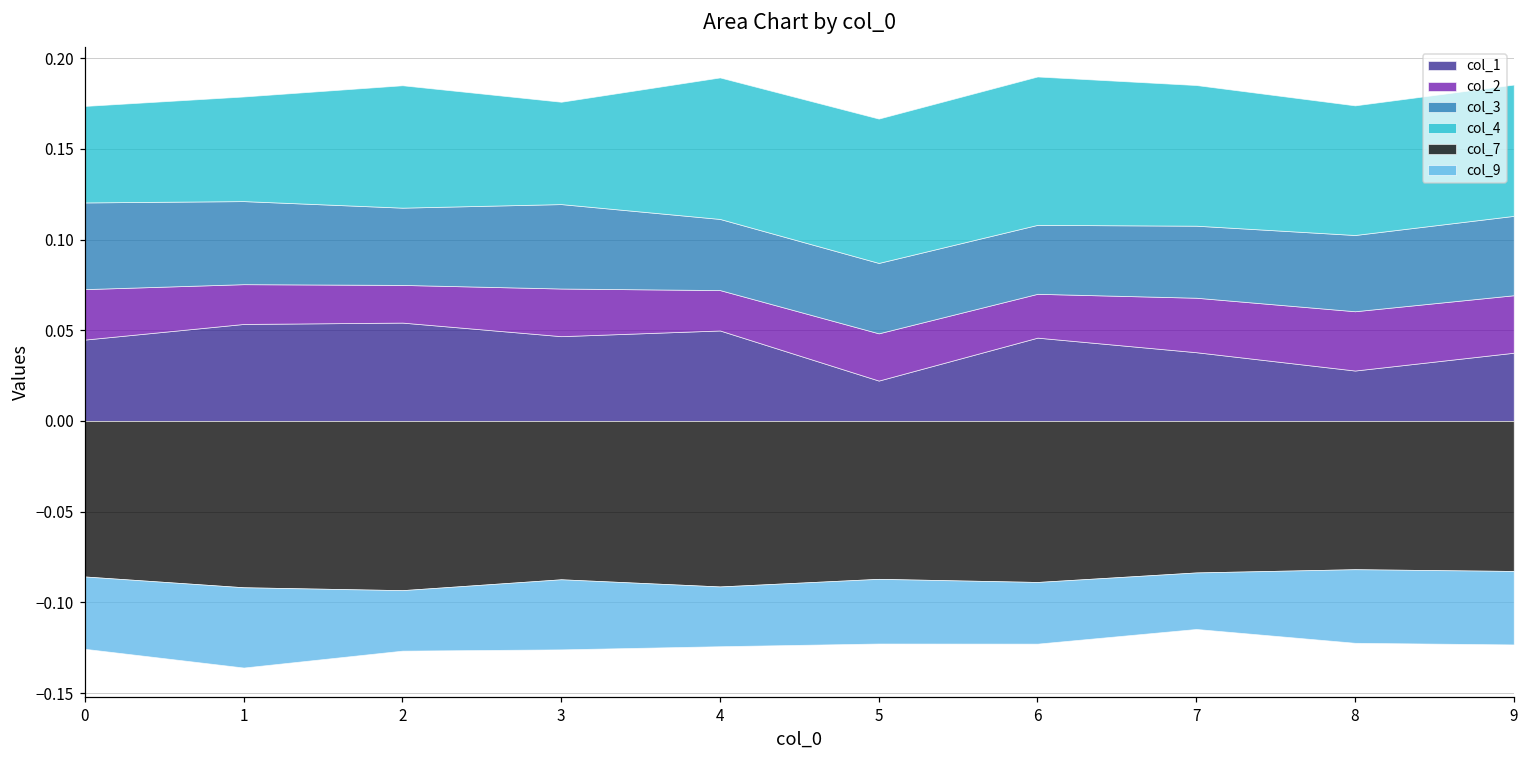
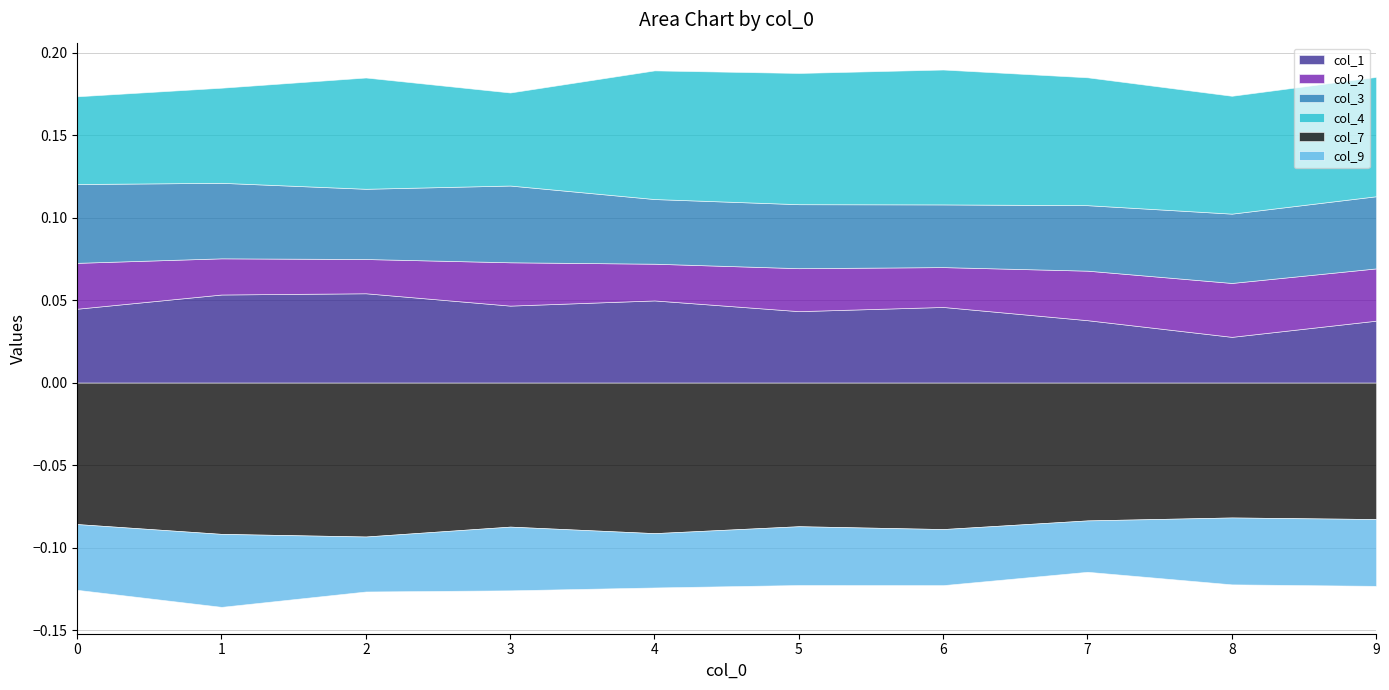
  {
    "col_1": {
      "0": 0.045,
      "1": 0.053,
      "2": 0.054,
      "3": 0.047,
      "4": 0.050,
-     "5": 0.022,
+     "5": 0.043,
      "6": 0.046,
      "7": 0.038,
      "8": 0.028,
      "9": 0.038
    },
    "col_2": {
      "0": 0.028,
      "1": 0.022,
      "2": 0.021,
      "3": 0.026,
      "4": 0.022,
      "5": 0.026,
      "6": 0.024,
      "7": 0.030,
      "8": 0.033,
      "9": 0.032
    },
    "col_3": {
      "0": 0.048,
      "1": 0.046,
      "2": 0.043,
      "3": 0.047,
      "4": 0.039,
      "5": 0.039,
      "6": 0.038,
      "7": 0.040,
      "8": 0.042,
      "9": 0.044
    },
    "col_4": {
      "0": 0.053,
      "1": 0.058,
      "2": 0.067,
      "3": 0.056,
      "4": 0.078,
      "5": 0.080,
      "6": 0.082,
      "7": 0.078,
      "8": 0.071,
      "9": 0.072
    }
  }
